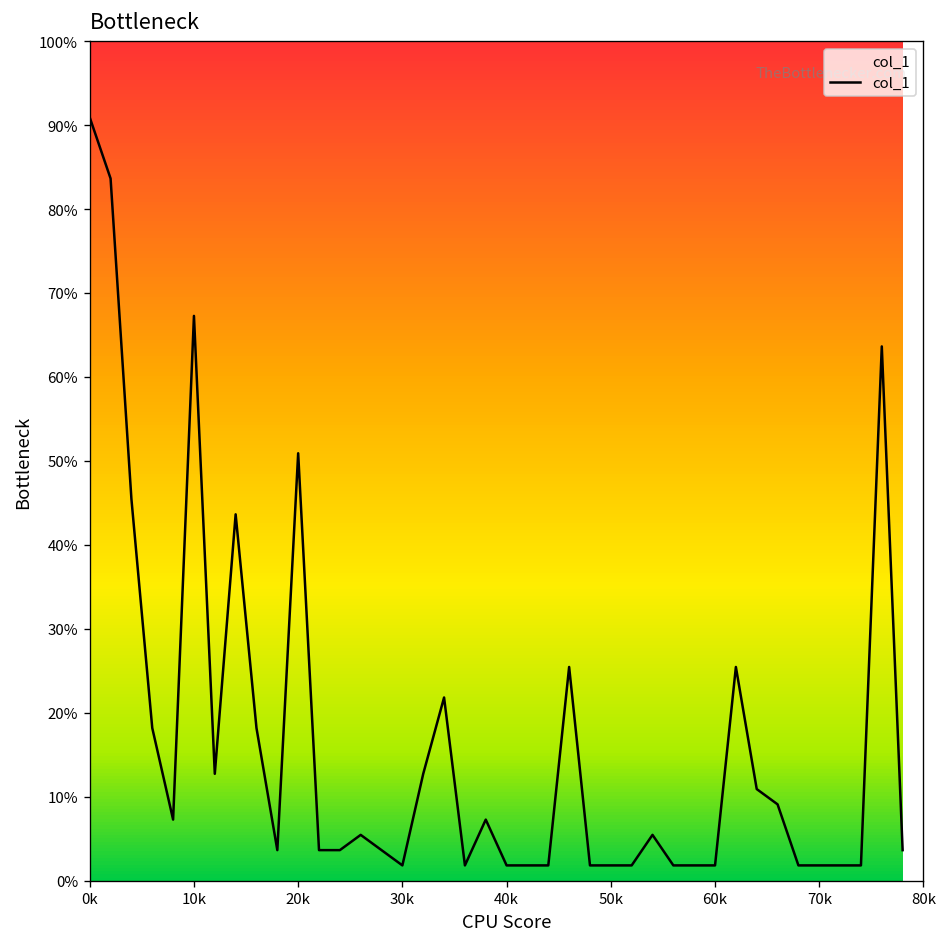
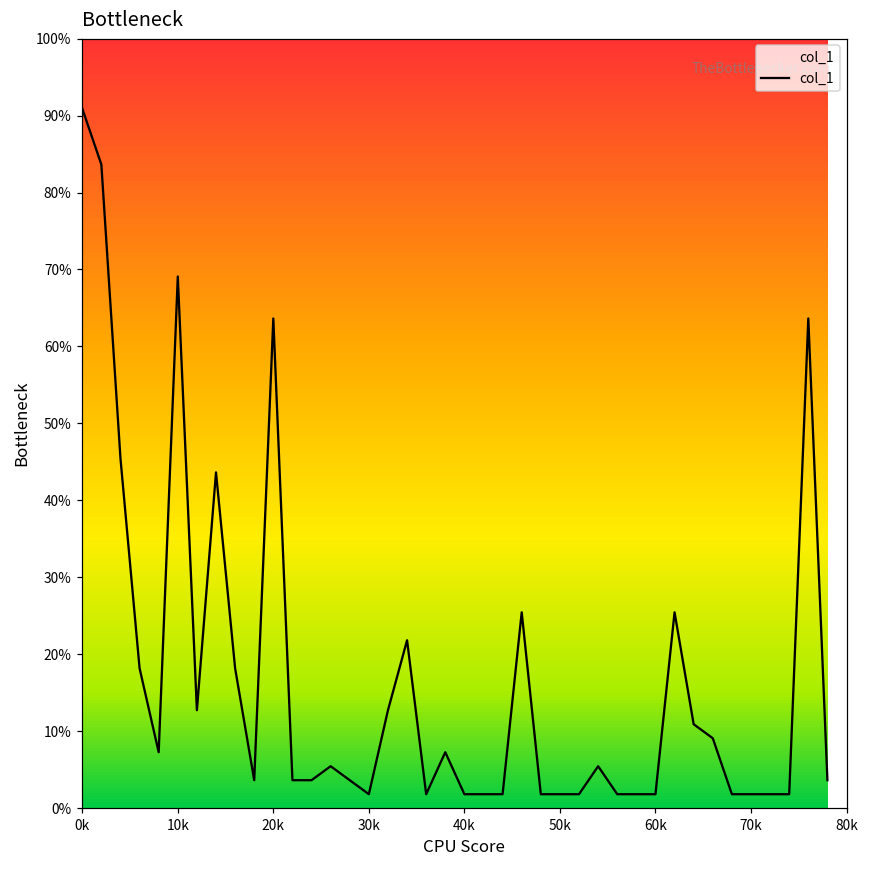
  {
    "0k": "91%",
-   "10k": "67%",
-   "20k": "51%",
+   "10k": "69%",
+   "20k": "64%",
    "30k": "2%",
    "40k": "2%",
    "50k": "2%",
    "60k": "2%",
    "70k": "2%"
  }
